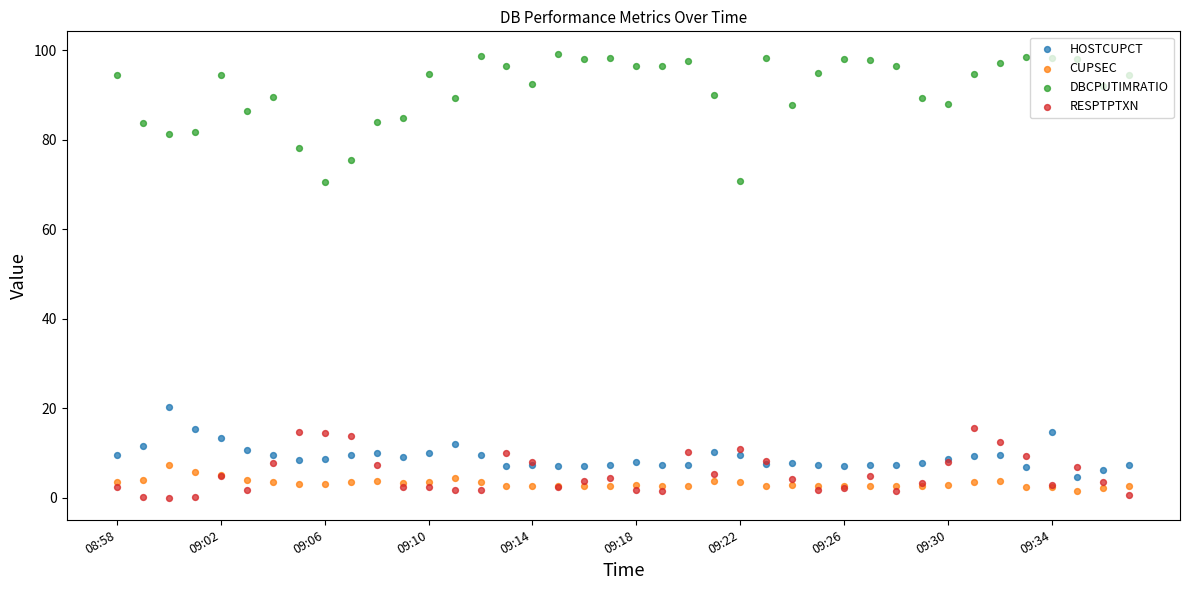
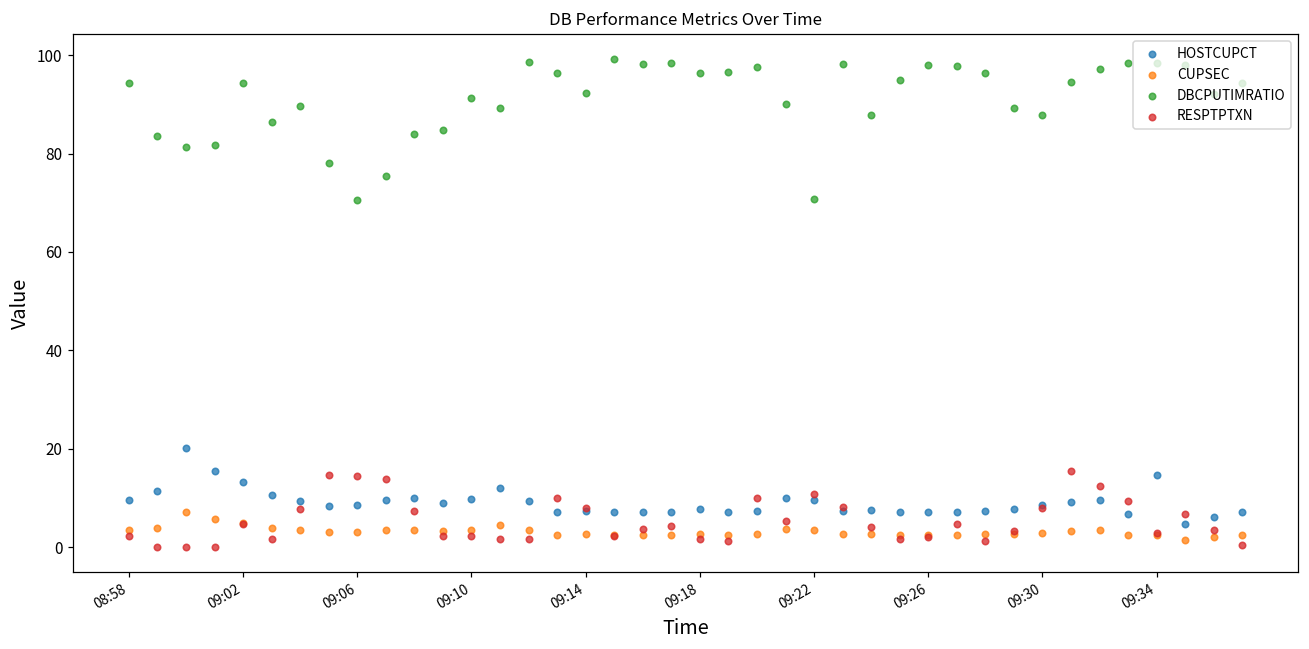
  {
    "DBCPUTIMRATIO": {
-     "09:10": 95
+     "09:10": 91
    }
  }
